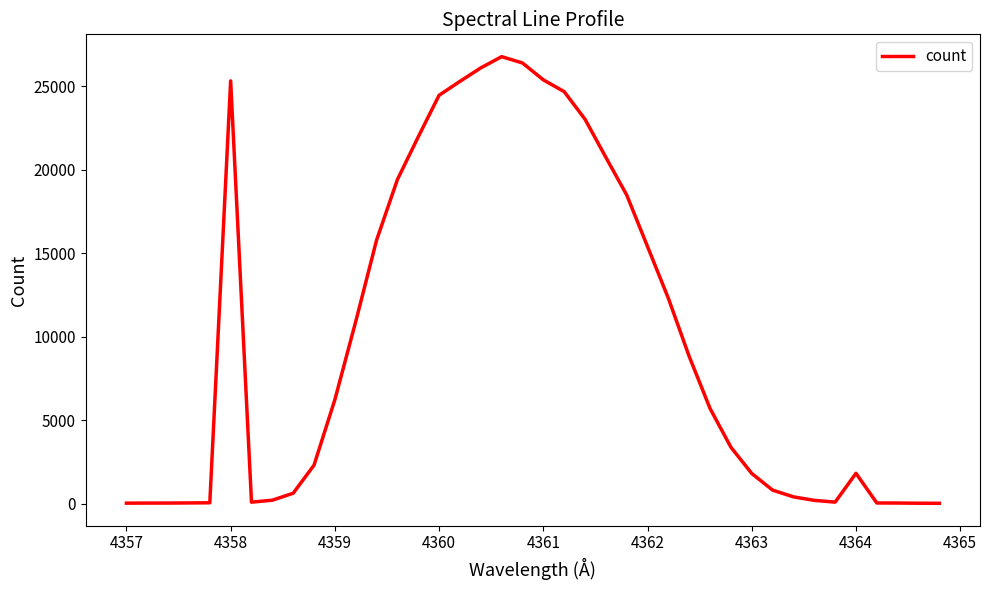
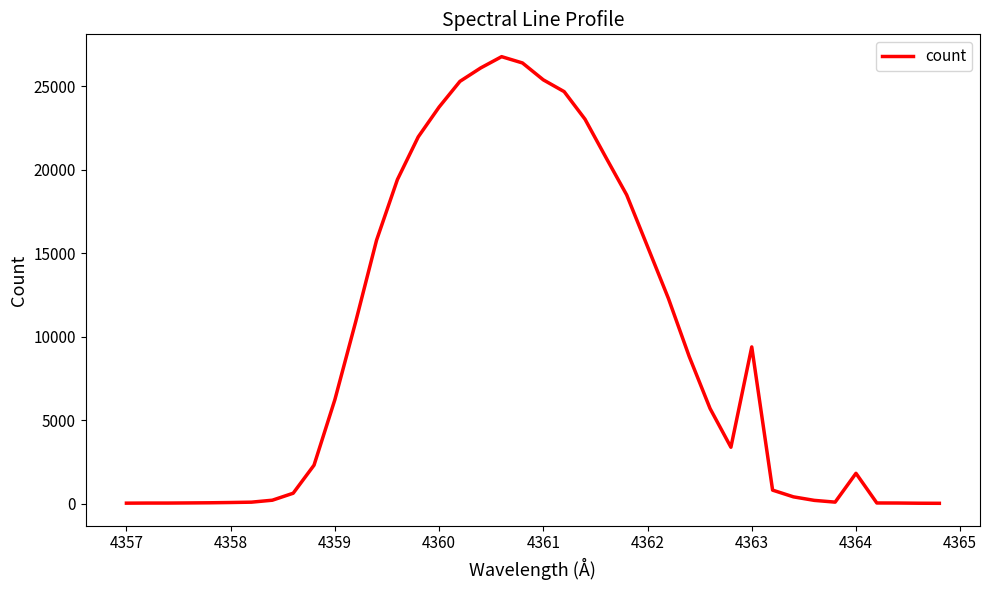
  {
    "4357": 0,
-   "4358": 25300,
+   "4358": 100,
    "4359": 6200,
-   "4360": 24500,
+   "4360": 23800,
    "4361": 25400,
    "4362": 15400,
-   "4363": 1800,
+   "4363": 9400,
    "4364": 1800
  }
